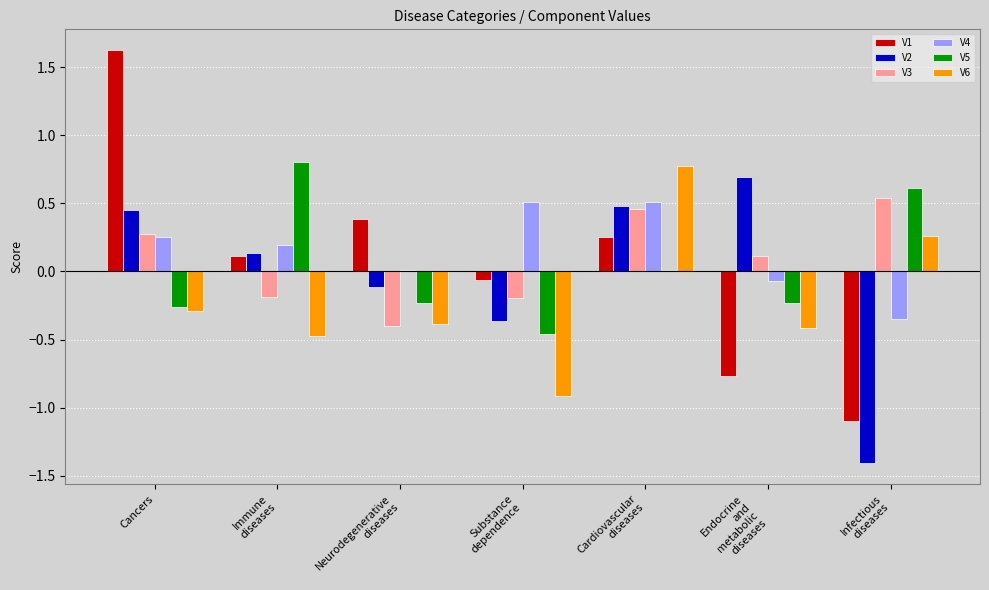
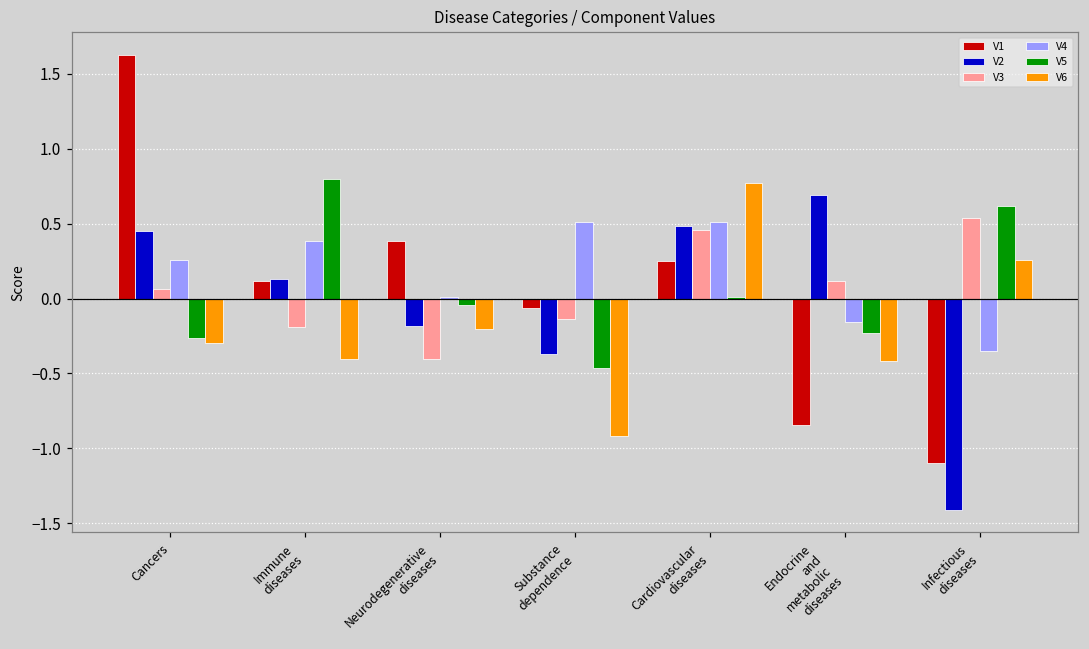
  {
    "V1": {
      "Cancers": 1.63,
      "Immune diseases": 0.11,
      "Neurodegenerative diseases": 0.39,
      "Substance dependence": -0.06,
      "Cardiovascular diseases": 0.25,
-     "Endocrine and metabolic diseases": -0.77,
+     "Endocrine and metabolic diseases": -0.84,
      "Infectious diseases": -1.10
    },
    "V2": {
      "Cancers": 0.45,
      "Immune diseases": 0.13,
-     "Neurodegenerative diseases": -0.12,
+     "Neurodegenerative diseases": -0.19,
      "Substance dependence": -0.37,
      "Cardiovascular diseases": 0.48,
      "Endocrine and metabolic diseases": 0.69,
      "Infectious diseases": -1.41
    },
    "V3": {
-     "Cancers": 0.28,
+     "Cancers": 0.07,
      "Immune diseases": -0.19,
      "Neurodegenerative diseases": -0.40,
-     "Substance dependence": -0.20,
+     "Substance dependence": -0.14,
      "Cardiovascular diseases": 0.46,
      "Endocrine and metabolic diseases": 0.11,
      "Infectious diseases": 0.54
    },
    "V4": {
      "Cancers": 0.25,
-     "Immune diseases": 0.19,
+     "Immune diseases": 0.38,
      "Substance dependence": 0.51,
      "Cardiovascular diseases": 0.51,
-     "Endocrine and metabolic diseases": -0.07,
+     "Endocrine and metabolic diseases": -0.16,
      "Infectious diseases": -0.35
    },
    "V5": {
      "Cancers": -0.26,
      "Immune diseases": 0.80,
-     "Neurodegenerative diseases": -0.23,
+     "Neurodegenerative diseases": -0.04,
      "Substance dependence": -0.46,
      "Endocrine and metabolic diseases": -0.23,
      "Infectious diseases": 0.62
    },
    "V6": {
      "Cancers": -0.29,
-     "Immune diseases": -0.47,
-     "Neurodegenerative diseases": -0.38,
+     "Immune diseases": -0.40,
+     "Neurodegenerative diseases": -0.20,
      "Substance dependence": -0.92,
      "Cardiovascular diseases": 0.77,
      "Endocrine and metabolic diseases": -0.41,
      "Infectious diseases": 0.26
    }
  }
